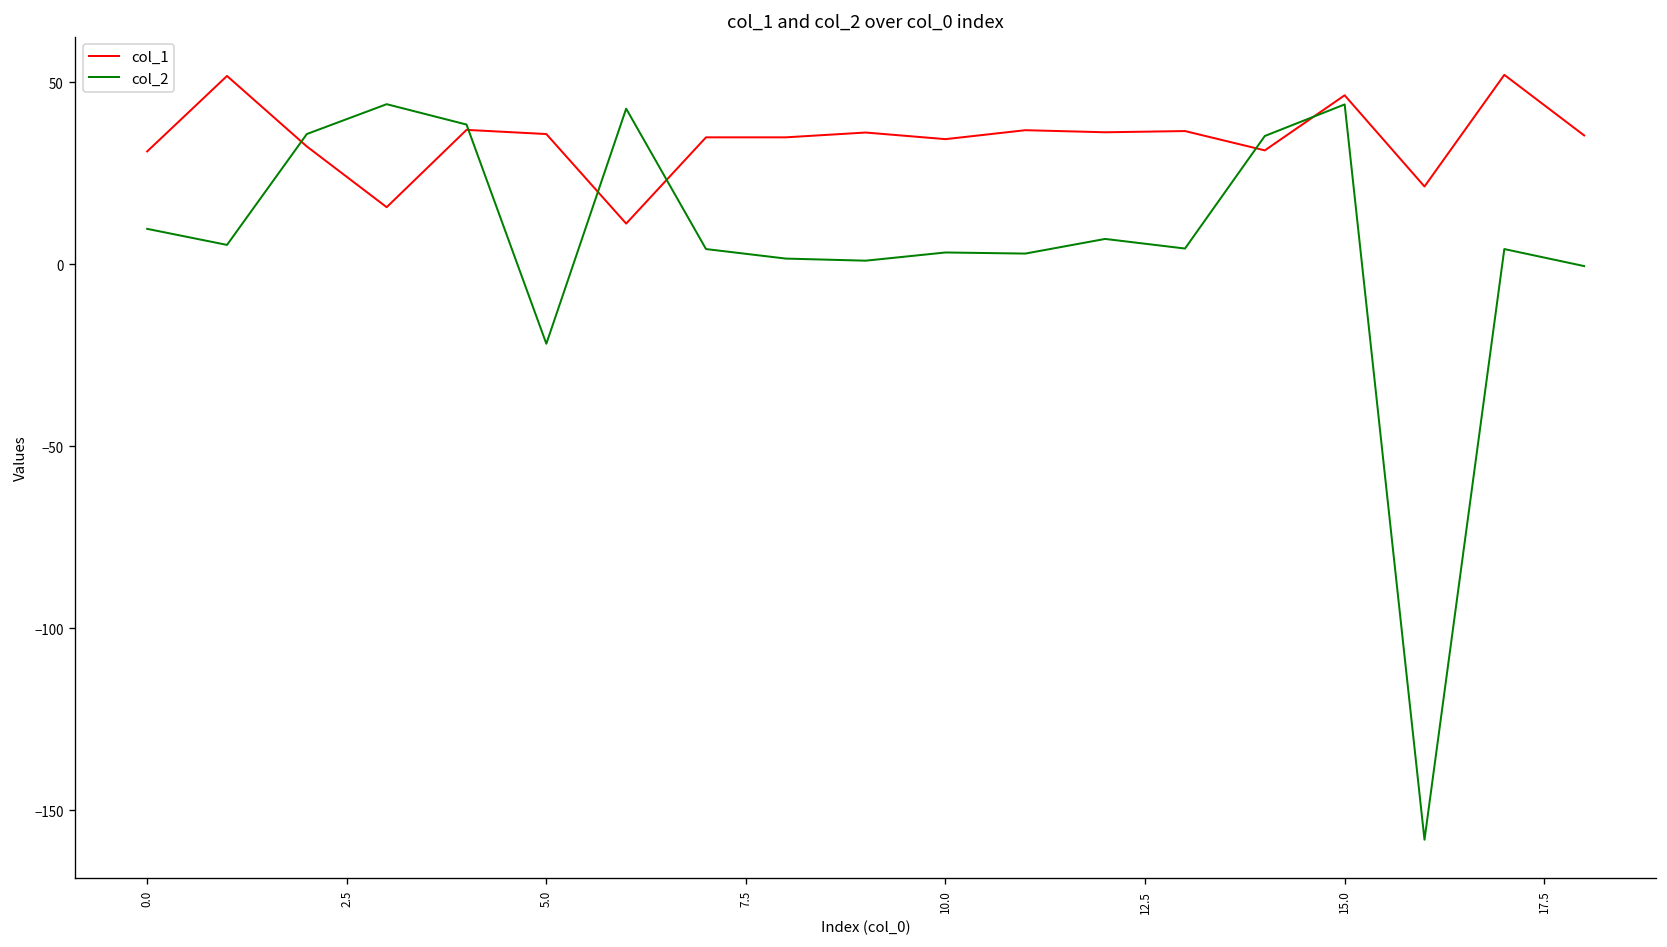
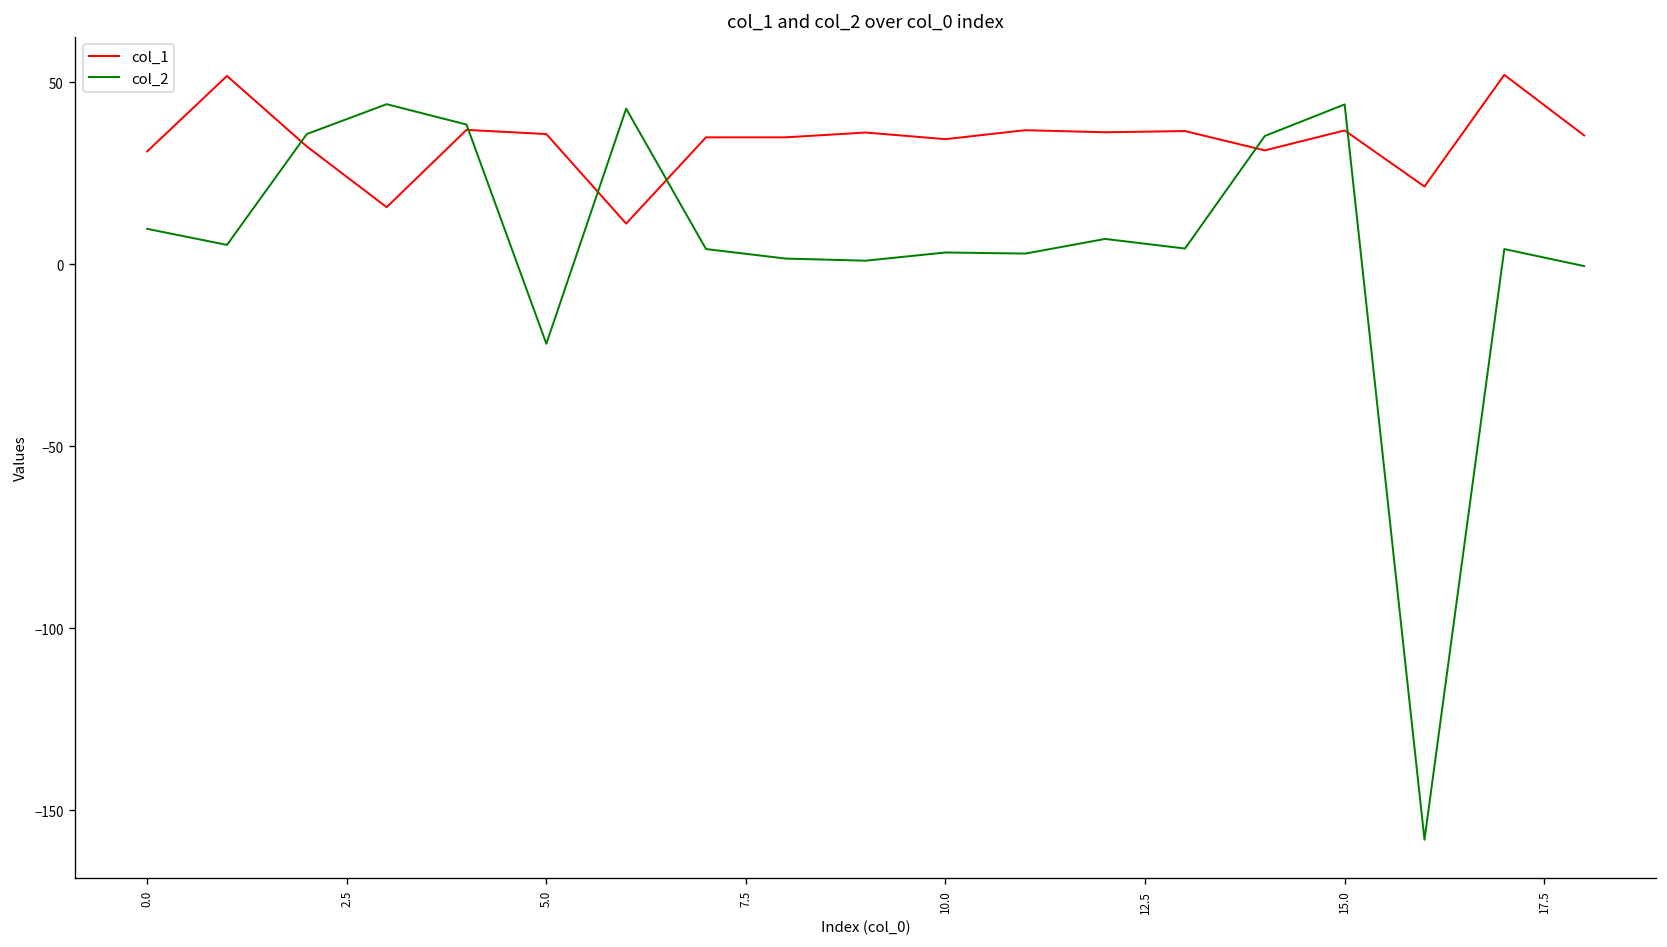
  {
    "col_1": {
      "0.0": 31,
      "5.0": 36,
      "10.0": 34,
-     "15.0": 46
+     "15.0": 37
    },
    "col_2": {
      "0.0": 10,
      "5.0": -22,
      "10.0": 3,
      "15.0": 44
    }
  }
